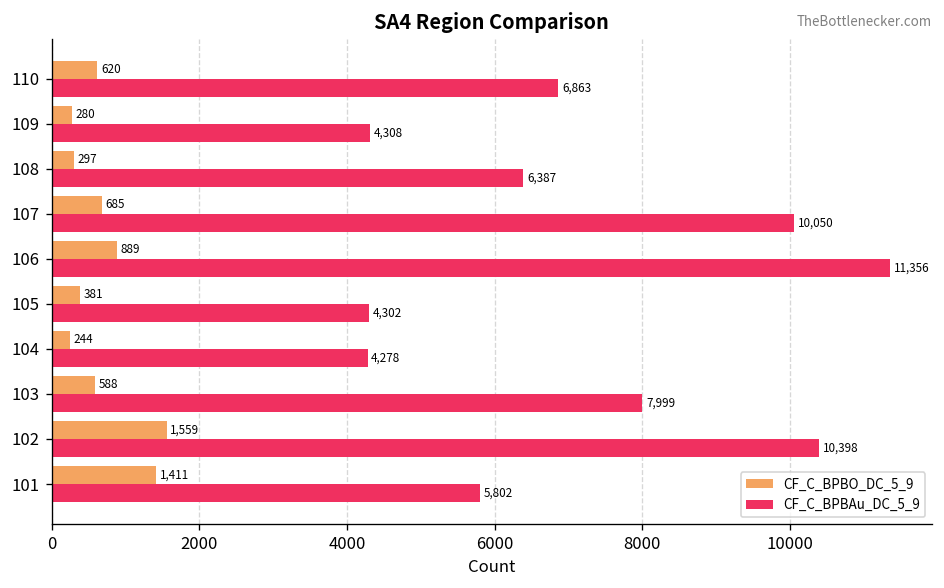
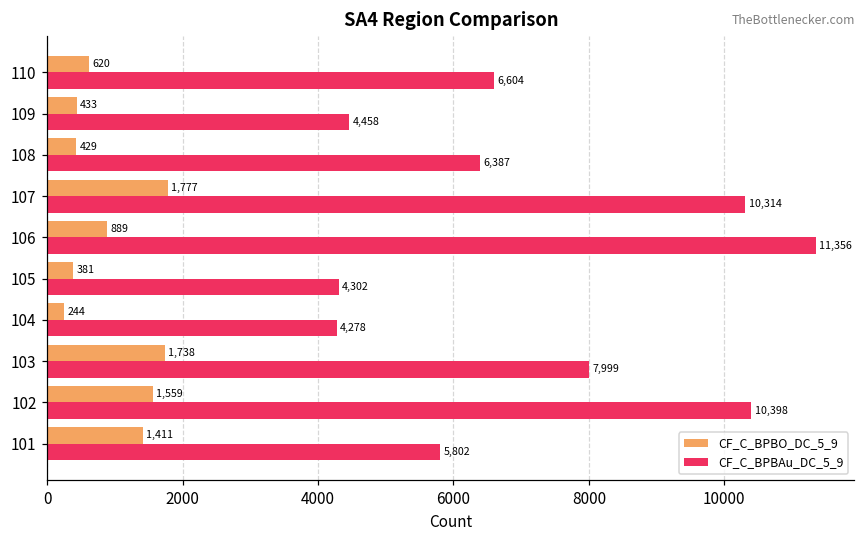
  {
    "CF_C_BPBO_DC_5_9": {
      "110": "620",
-     "109": "280",
-     "108": "297",
-     "107": "685",
+     "109": "433",
+     "108": "429",
+     "107": "1,777",
      "106": "889",
      "105": "381",
      "104": "244",
-     "103": "588",
+     "103": "1,738",
      "102": "1,559",
      "101": "1,411"
    },
    "CF_C_BPBAu_DC_5_9": {
-     "110": "6,863",
-     "109": "4,308",
+     "110": "6,604",
+     "109": "4,458",
      "108": "6,387",
-     "107": "10,050",
+     "107": "10,314",
      "106": "11,356",
      "105": "4,302",
      "104": "4,278",
      "103": "7,999",
      "102": "10,398",
      "101": "5,802"
    }
  }
